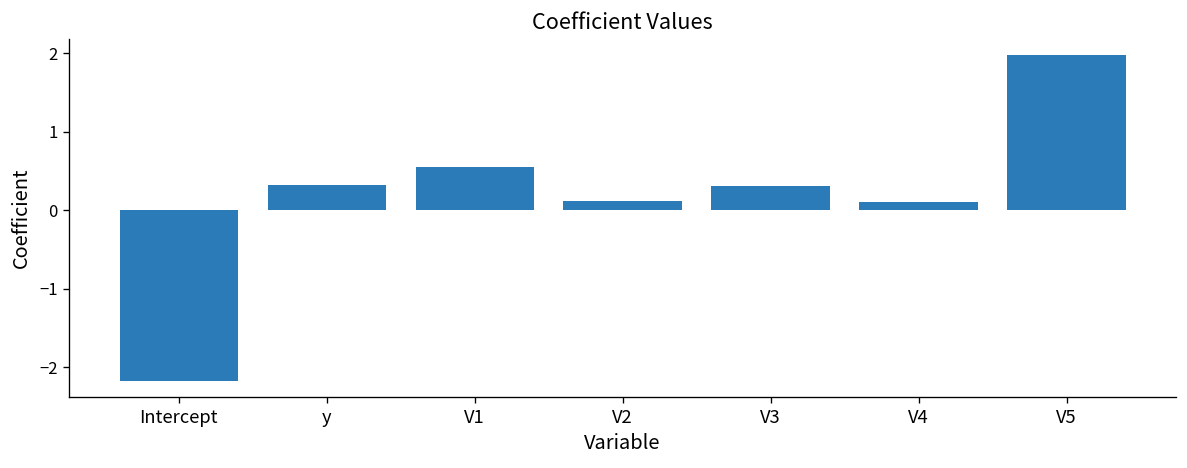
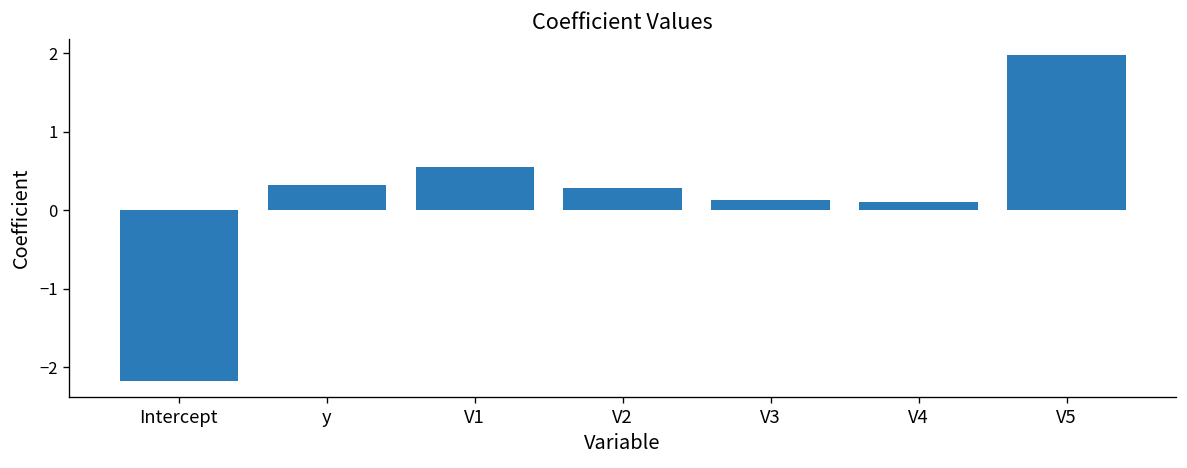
  {
    "Intercept": -2.2,
    "y": 0.3,
    "V1": 0.6,
-   "V2": 0.1,
-   "V3": 0.3,
+   "V2": 0.3,
+   "V3": 0.1,
    "V4": 0.1,
    "V5": 2.0
  }
